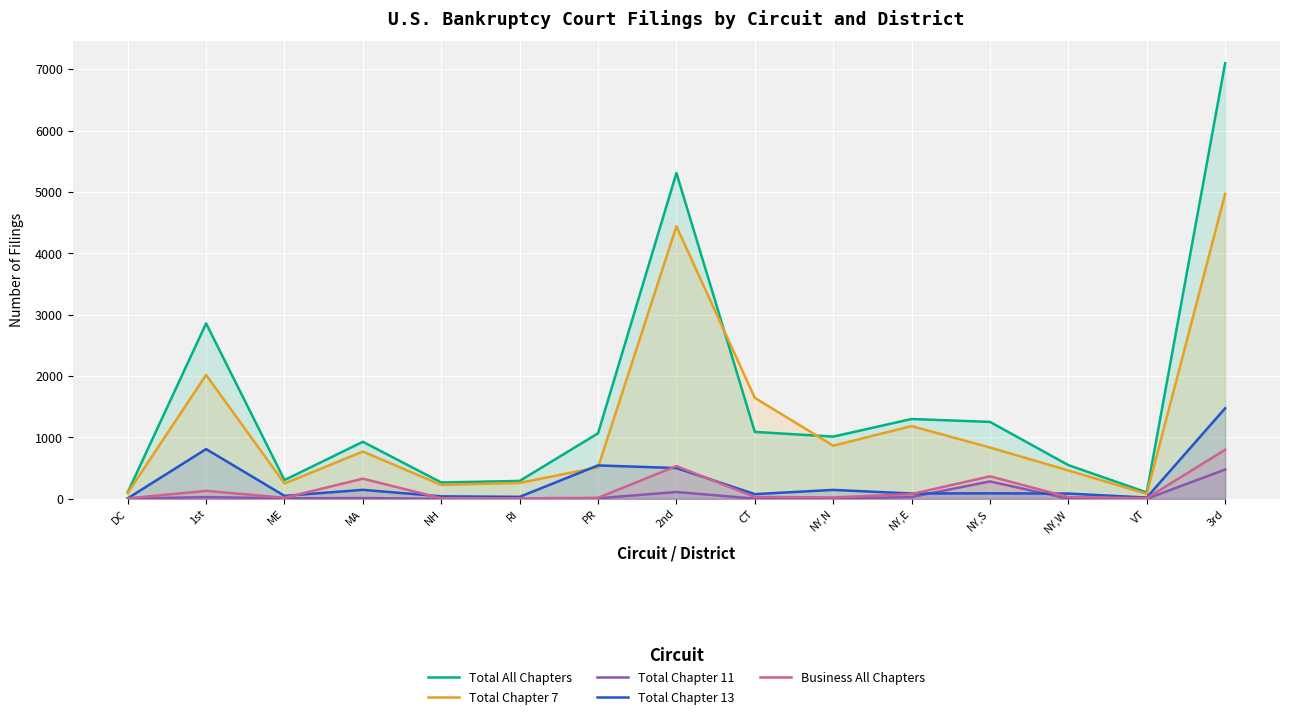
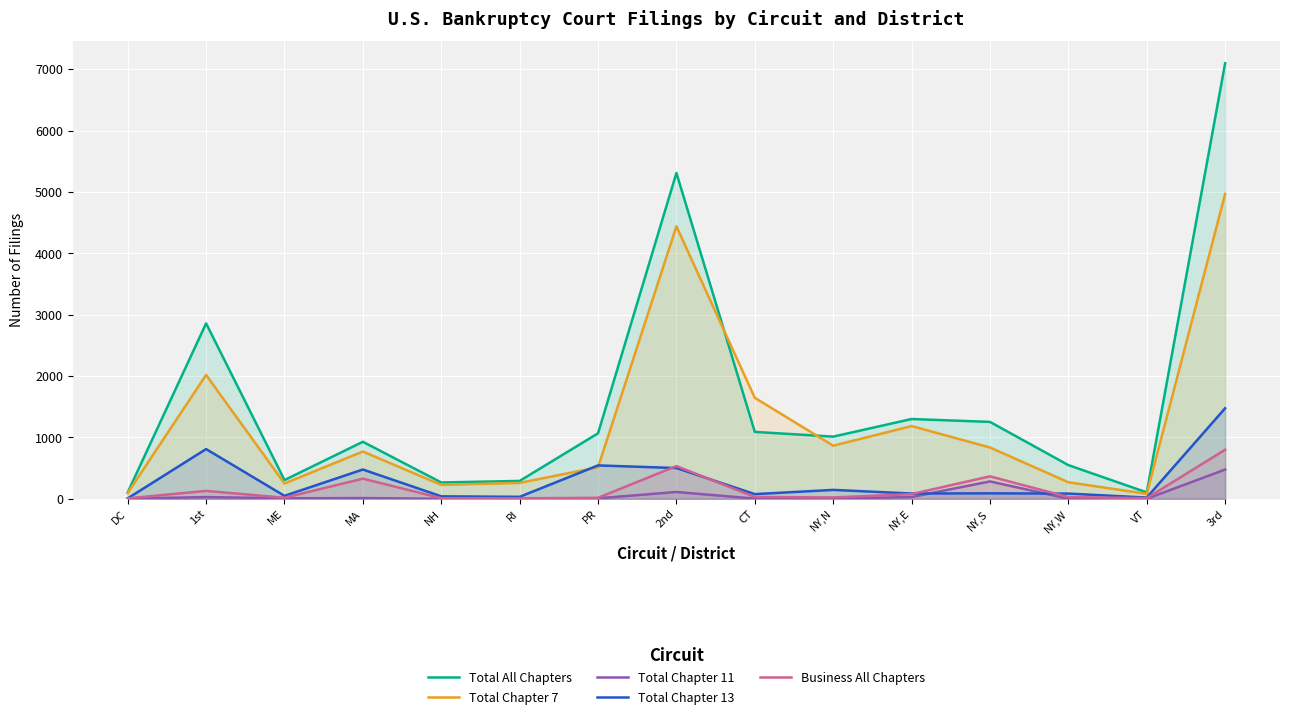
  {
    "Total All Chapters": {
      "1st": 2900,
      "ME": 300,
      "MA": 900,
      "PR": 1100,
      "2nd": 5300,
      "CT": 1100,
      "NY,N": 1000,
      "NY,E": 1300,
      "NY,S": 1300,
      "NY,W": 500,
      "3rd": 7100
    },
    "Total Chapter 7": {
      "1st": 2000,
      "ME": 200,
      "MA": 800,
      "2nd": 4400,
      "CT": 1600,
      "NY,N": 900,
      "NY,E": 1200,
      "NY,S": 800,
-     "NY,W": 500,
+     "NY,W": 300,
      "3rd": 5000
    },
    "Total Chapter 11": {
      "1st": 0,
      "MA": 0,
      "2nd": 100,
      "NY,E": 0,
      "NY,S": 300,
      "3rd": 500
    },
    "Total Chapter 13": {
      "1st": 800,
-     "MA": 100,
+     "MA": 500,
      "CT": 100,
      "NY,N": 100,
      "NY,S": 100,
      "NY,W": 100,
      "3rd": 1500
    },
    "Business All Chapters": {
      "1st": 100,
      "MA": 300,
      "NY,S": 400,
      "3rd": 800
    }
  }
